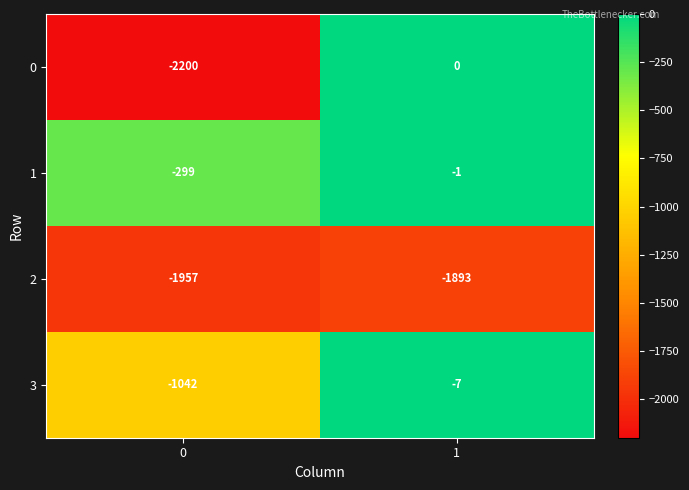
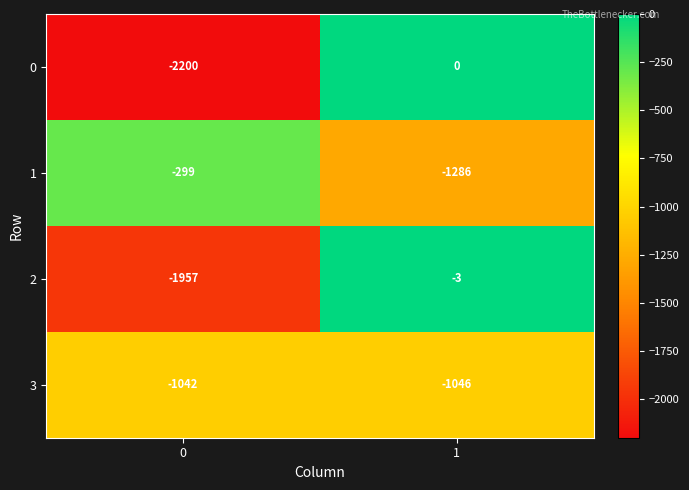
  {
    "0": {
      "0": -2200,
      "1": 0
    },
    "1": {
      "0": -299,
-     "1": -1
+     "1": -1286
    },
    "2": {
      "0": -1957,
-     "1": -1893
+     "1": -3
    },
    "3": {
      "0": -1042,
-     "1": -7
+     "1": -1046
    }
  }
